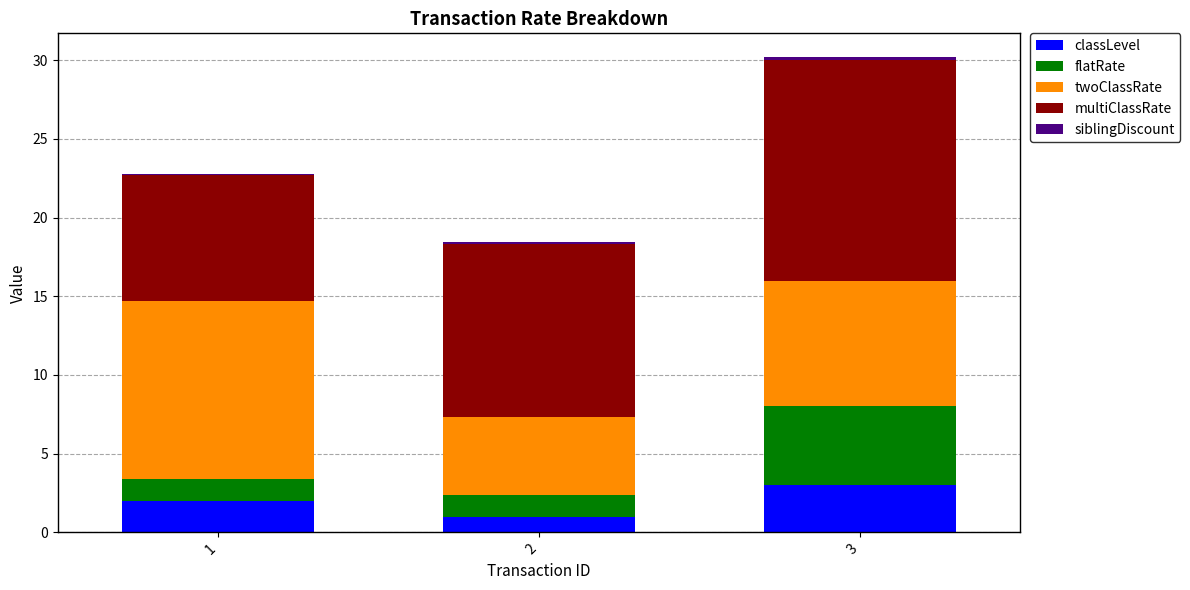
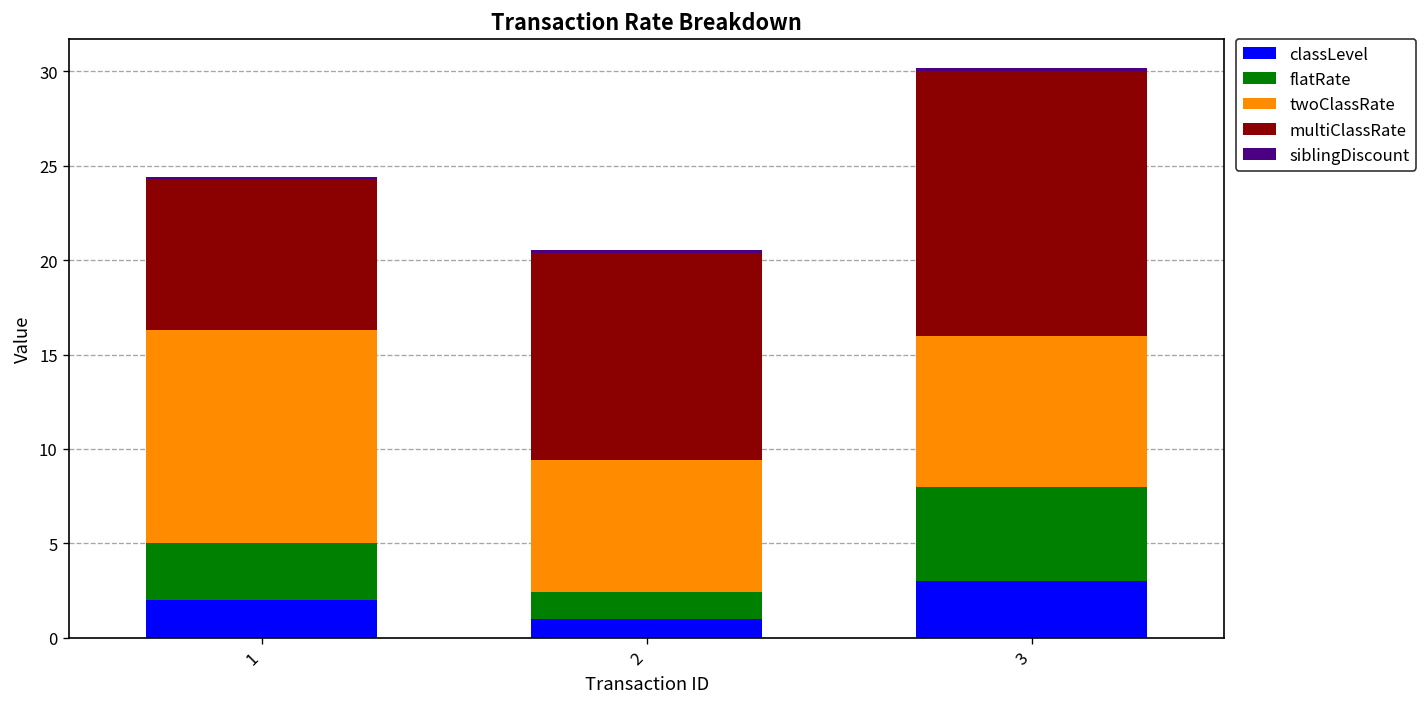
  {
    "classLevel": {
      "1": 2.0,
      "2": 1.0,
      "3": 3.0
    },
    "flatRate": {
-     "1": 1.4,
+     "1": 3.0,
      "2": 1.4,
      "3": 5.0
    },
    "twoClassRate": {
      "1": 11.3,
-     "2": 4.9,
+     "2": 7.0,
      "3": 8.0
    },
    "multiClassRate": {
      "1": 8.0,
      "2": 11.0,
      "3": 14.0
    },
    "siblingDiscount": {
      "3": 0.2
    }
  }
